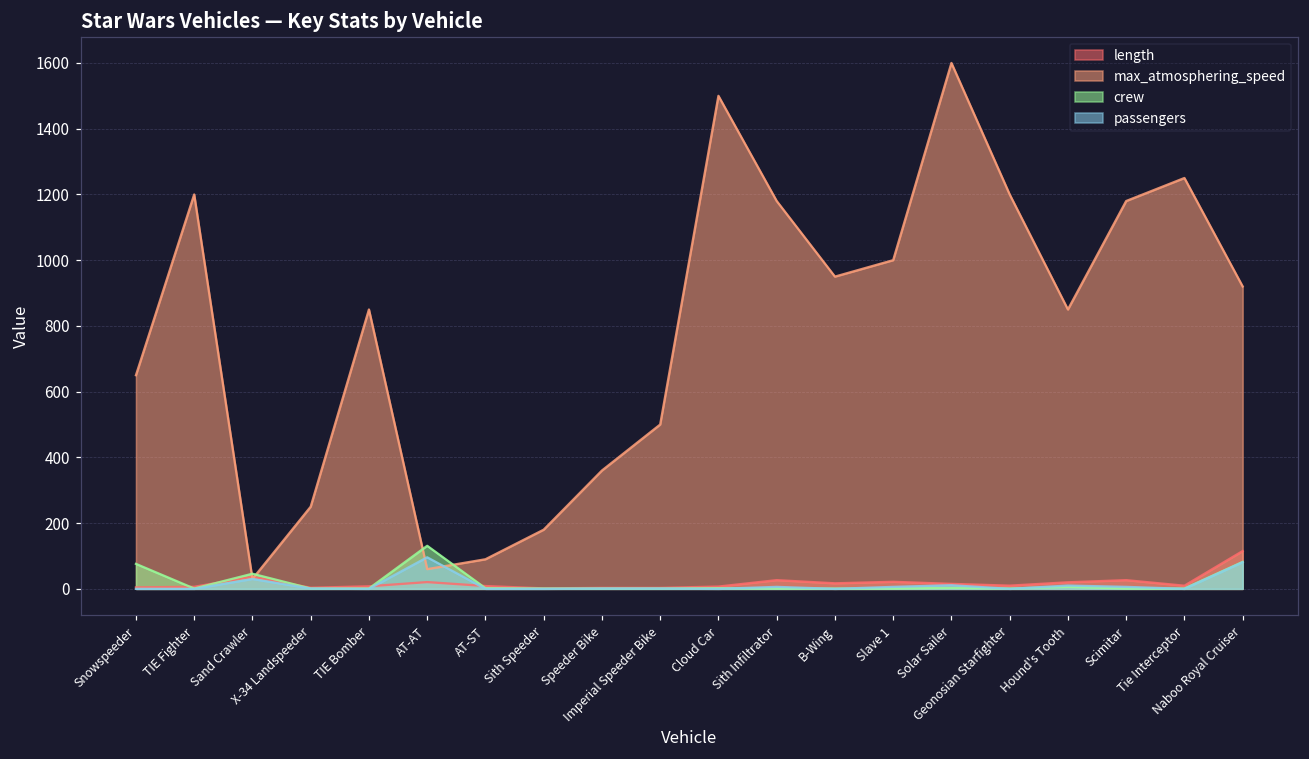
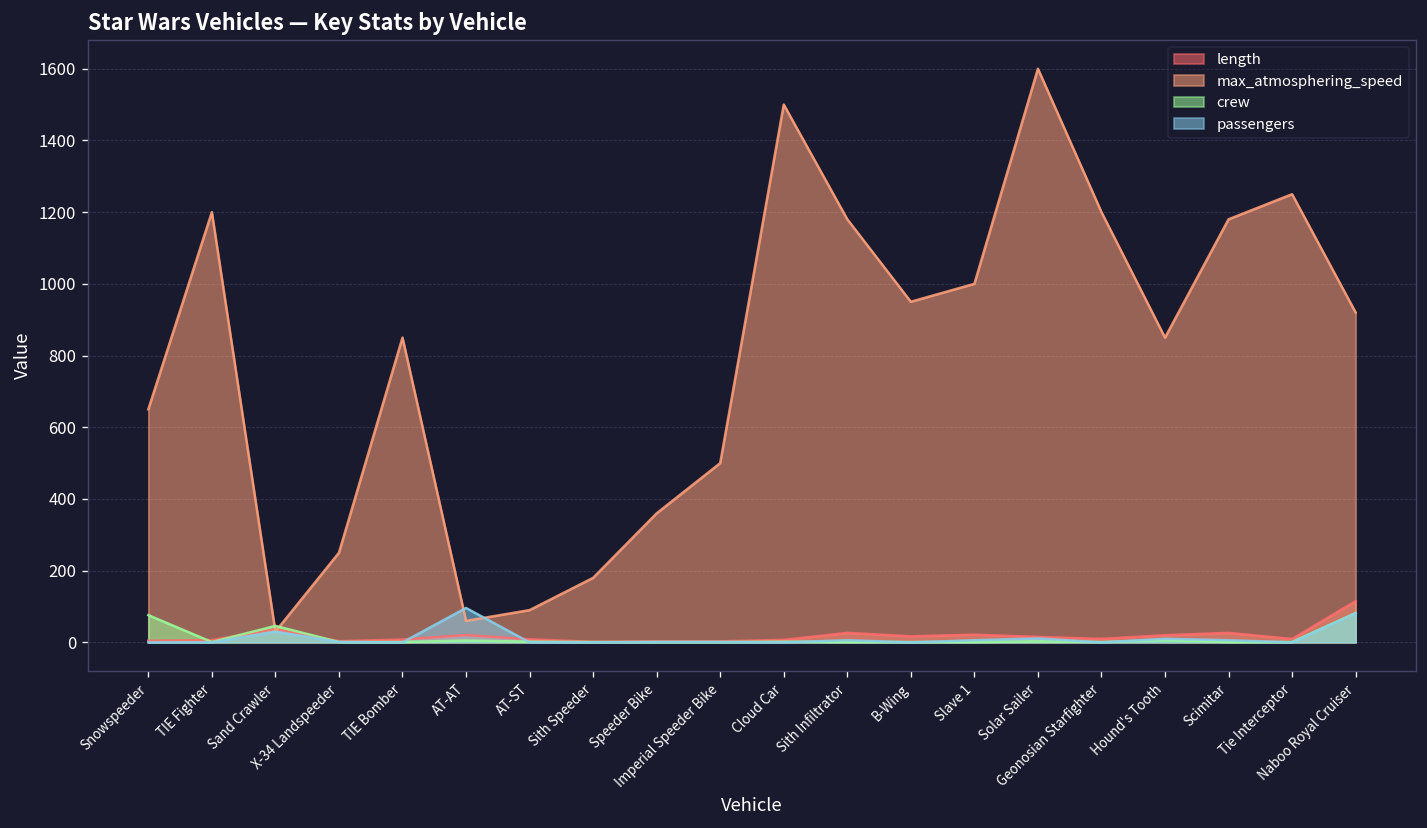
  {
    "crew": {
      "Snowspeeder": 80,
      "Sand Crawler": 50,
-     "AT-AT": 130
+     "AT-AT": 10
    },
    "passengers": {
      "AT-AT": 100
    }
  }
